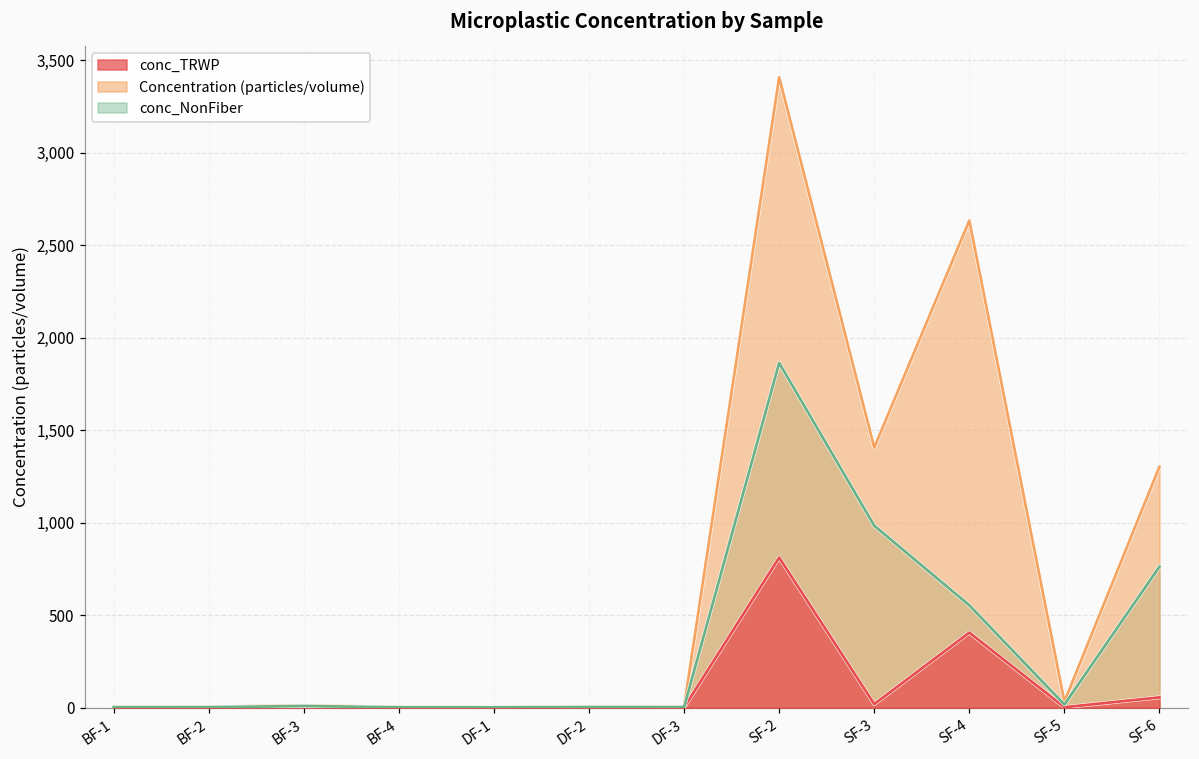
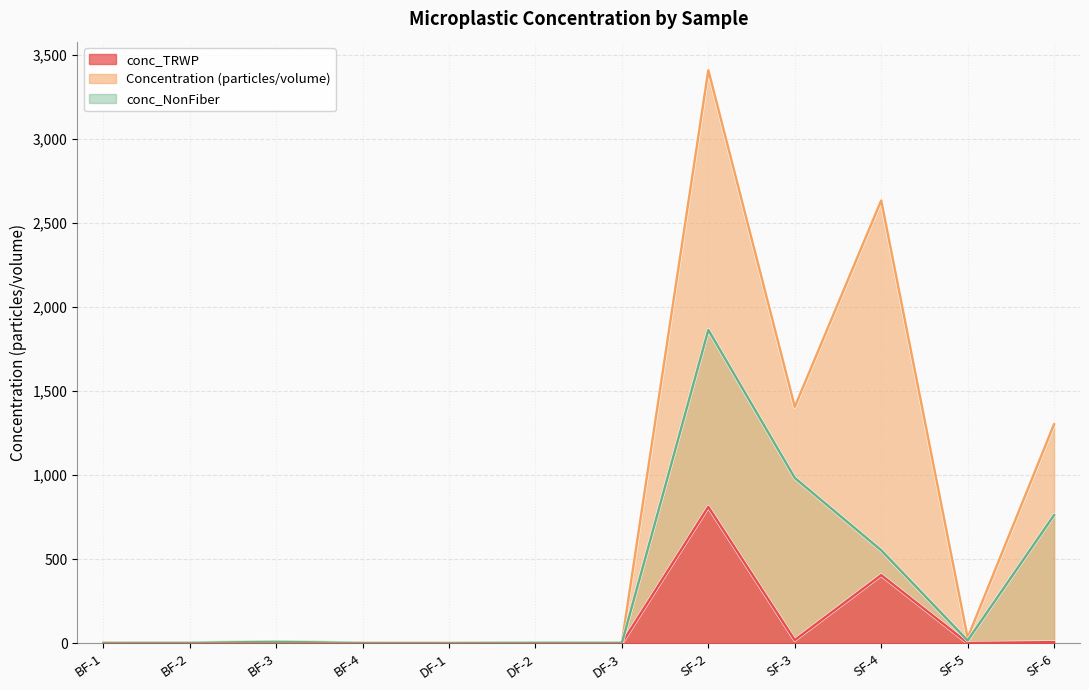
  {
    "conc_TRWP": {
      "SF-2": "810",
      "SF-3": "20",
      "SF-4": "410",
-     "SF-6": "60"
+     "SF-6": "10"
    },
    "Concentration (particles/volume)": {
      "SF-2": "3,410",
      "SF-3": "1,410",
      "SF-4": "2,630",
      "SF-6": "1,300"
    },
    "conc_NonFiber": {
      "SF-2": "1,860",
      "SF-3": "980",
      "SF-4": "550",
      "SF-6": "760"
    }
  }
